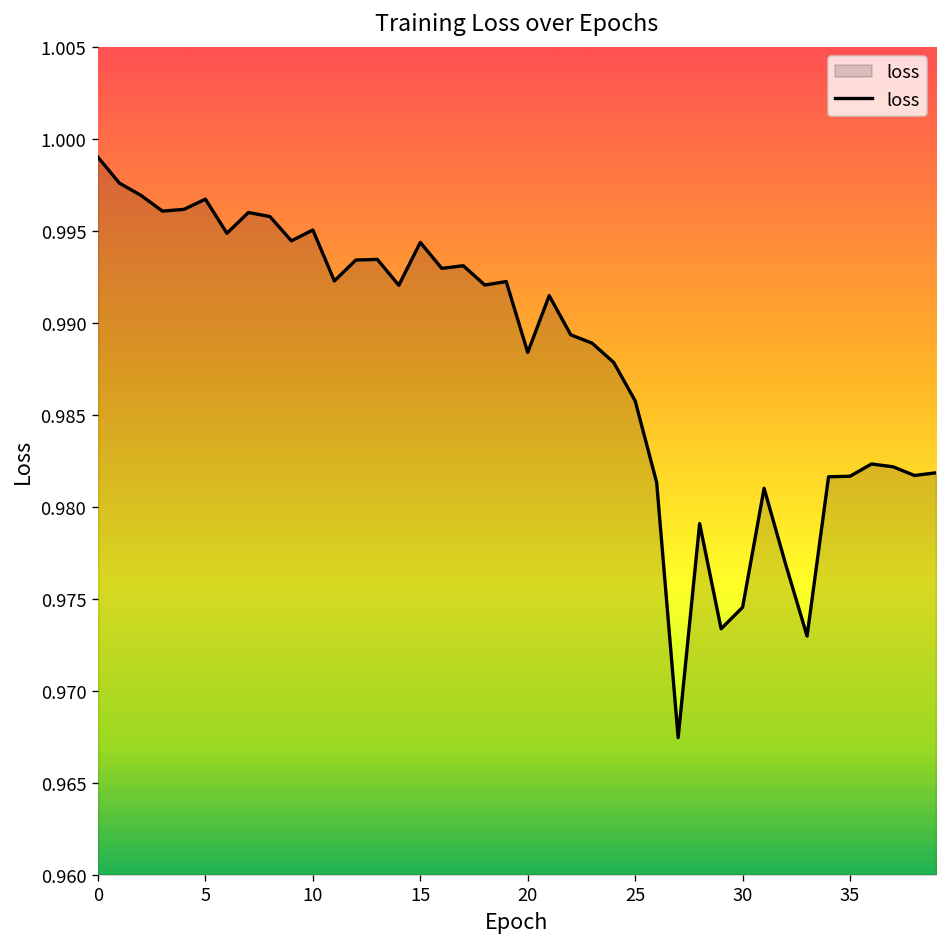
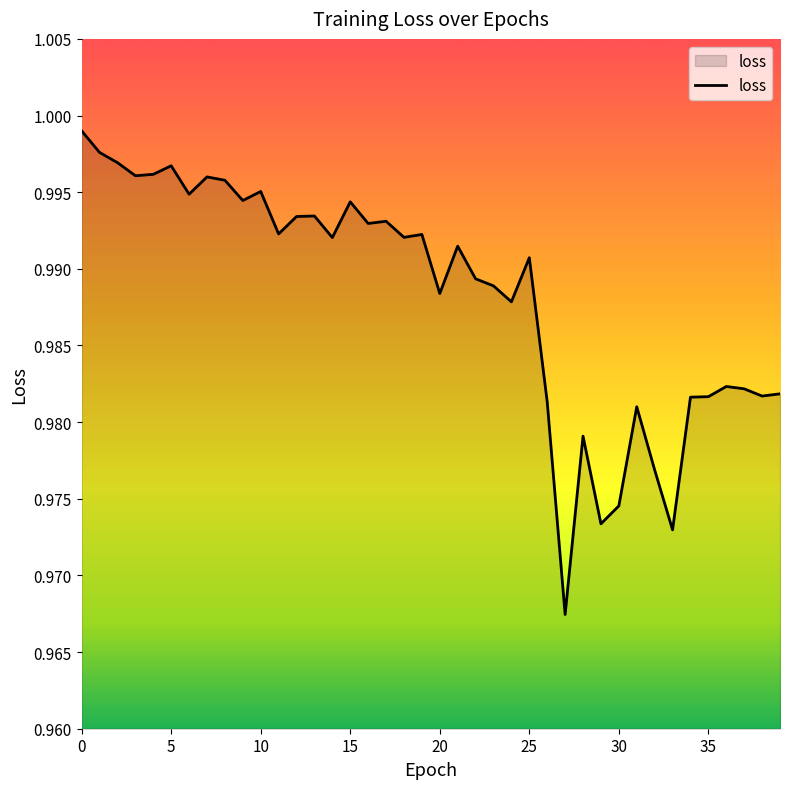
  {
    "0": 0.9990,
    "5": 0.9967,
    "10": 0.9950,
    "15": 0.9944,
    "20": 0.9884,
-   "25": 0.9858,
+   "25": 0.9907,
    "30": 0.9745,
    "35": 0.9817
  }
